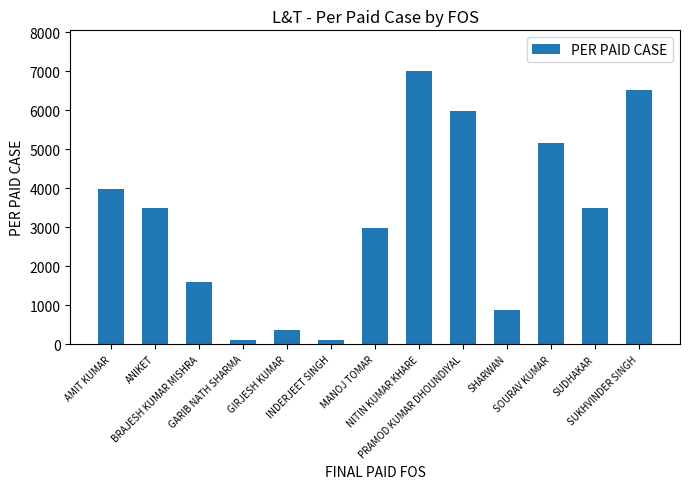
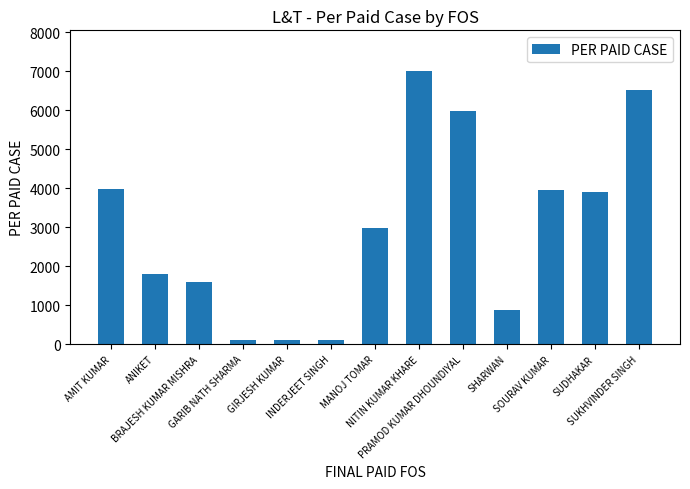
  {
    "AMIT KUMAR": 4000,
-   "ANIKET": 3500,
+   "ANIKET": 1800,
    "BRAJESH KUMAR MISHRA": 1600,
    "GARIB NATH SHARMA": 100,
-   "GIRJESH KUMAR": 400,
+   "GIRJESH KUMAR": 100,
    "INDERJEET SINGH": 100,
    "MANOJ TOMAR": 3000,
    "NITIN KUMAR KHARE": 7000,
    "PRAMOD KUMAR DHOUNDIYAL": 6000,
    "SHARWAN": 900,
-   "SOURAV KUMAR": 5100,
-   "SUDHAKAR": 3500,
+   "SOURAV KUMAR": 4000,
+   "SUDHAKAR": 3900,
    "SUKHVINDER SINGH": 6500
  }
